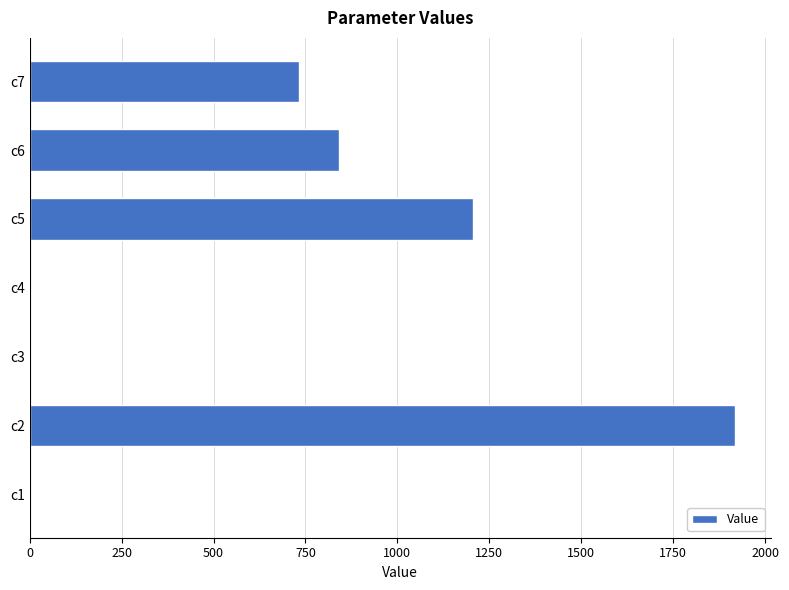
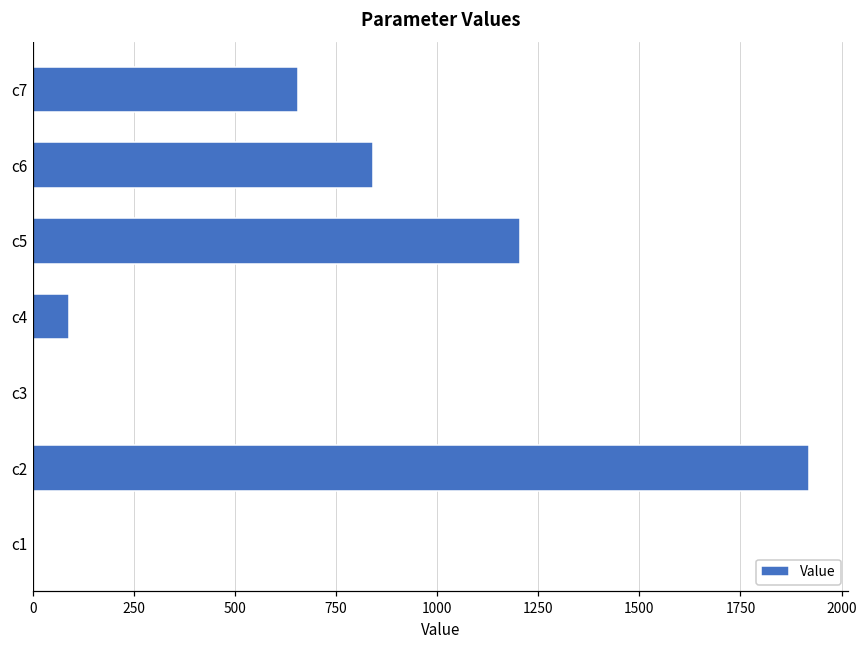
  {
-   "c7": 730,
+   "c7": 660,
    "c6": 840,
    "c5": 1200,
-   "c4": 0,
+   "c4": 90,
    "c2": 1920
  }
